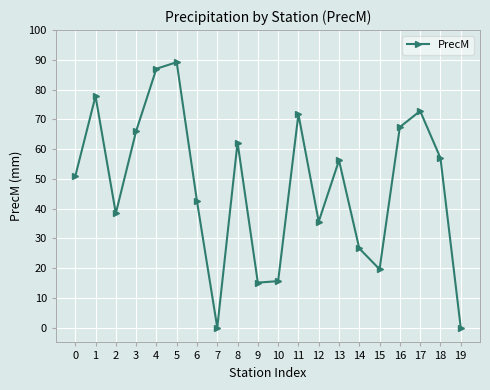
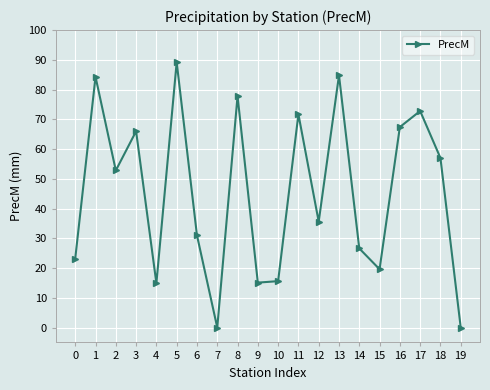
  {
-   "0": 51,
-   "1": 78,
-   "2": 38,
+   "0": 23,
+   "1": 84,
+   "2": 53,
    "3": 66,
-   "4": 87,
+   "4": 15,
    "5": 89,
-   "6": 43,
+   "6": 31,
    "7": 0,
-   "8": 62,
+   "8": 78,
    "9": 15,
    "10": 16,
    "11": 72,
    "12": 36,
-   "13": 56,
+   "13": 85,
    "14": 27,
    "15": 20,
    "16": 67,
    "17": 73,
    "18": 57,
    "19": 0
  }
